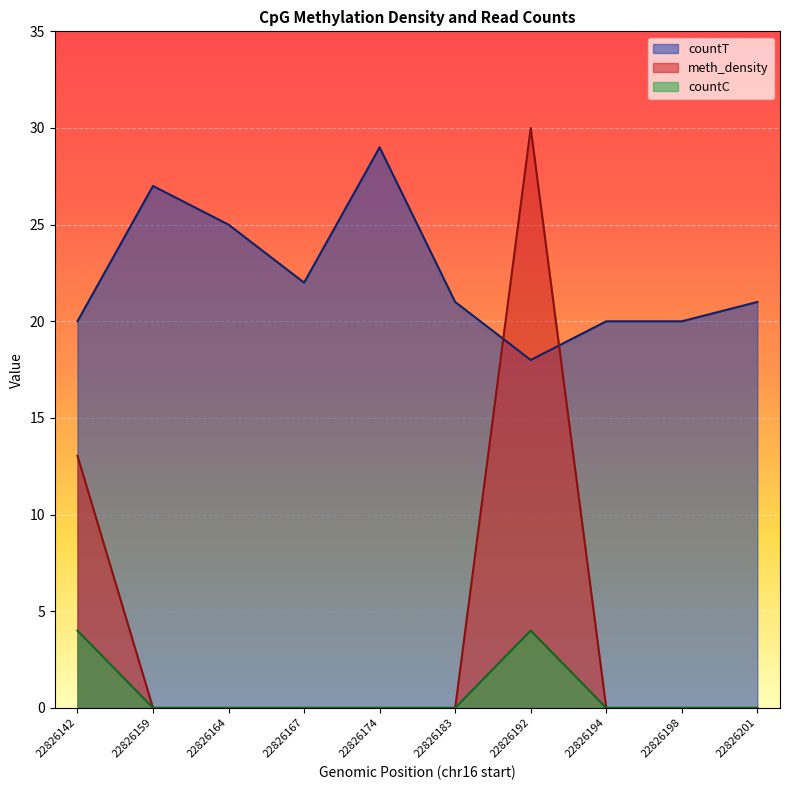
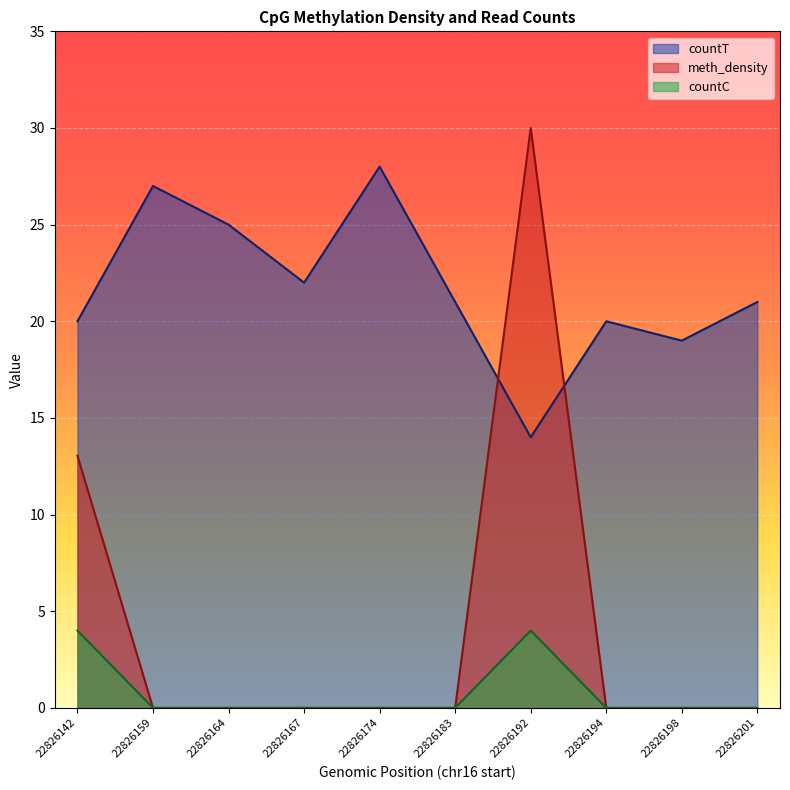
  {
    "countT": {
      "22826142": 20,
      "22826159": 27,
      "22826164": 25,
      "22826167": 22,
-     "22826174": 29,
+     "22826174": 28,
      "22826183": 21,
-     "22826192": 18,
+     "22826192": 14,
      "22826194": 20,
-     "22826198": 20,
+     "22826198": 19,
      "22826201": 21
    },
    "meth_density": {
      "22826142": 13,
      "22826192": 30
    },
    "countC": {
      "22826142": 4,
      "22826192": 4
    }
  }
